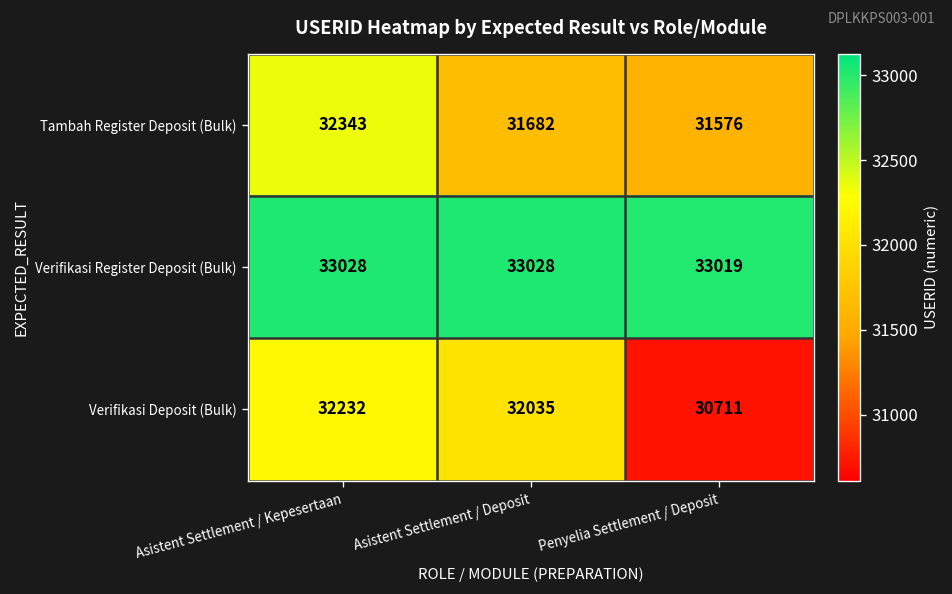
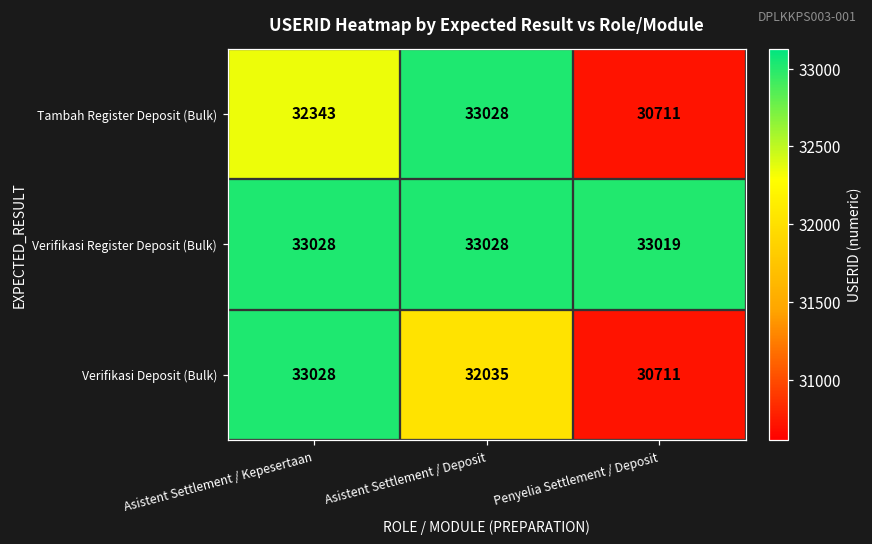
  {
    "Tambah Register Deposit (Bulk)": {
      "Asistent Settlement / Kepesertaan": 32343,
-     "Asistent Settlement / Deposit": 31682,
-     "Penyelia Settlement / Deposit": 31576
+     "Asistent Settlement / Deposit": 33028,
+     "Penyelia Settlement / Deposit": 30711
    },
    "Verifikasi Register Deposit (Bulk)": {
      "Asistent Settlement / Kepesertaan": 33028,
      "Asistent Settlement / Deposit": 33028,
      "Penyelia Settlement / Deposit": 33019
    },
    "Verifikasi Deposit (Bulk)": {
-     "Asistent Settlement / Kepesertaan": 32232,
+     "Asistent Settlement / Kepesertaan": 33028,
      "Asistent Settlement / Deposit": 32035,
      "Penyelia Settlement / Deposit": 30711
    }
  }
